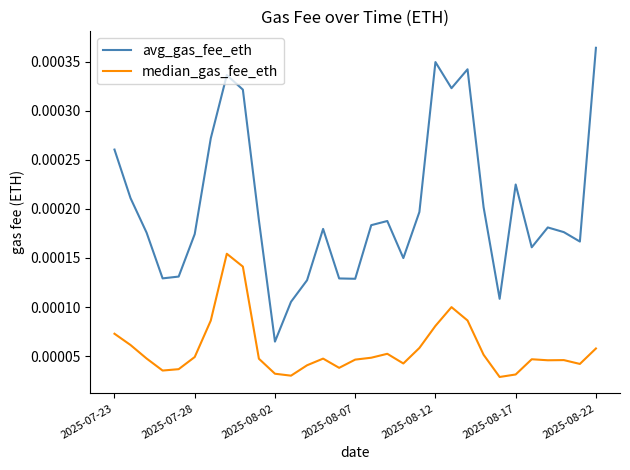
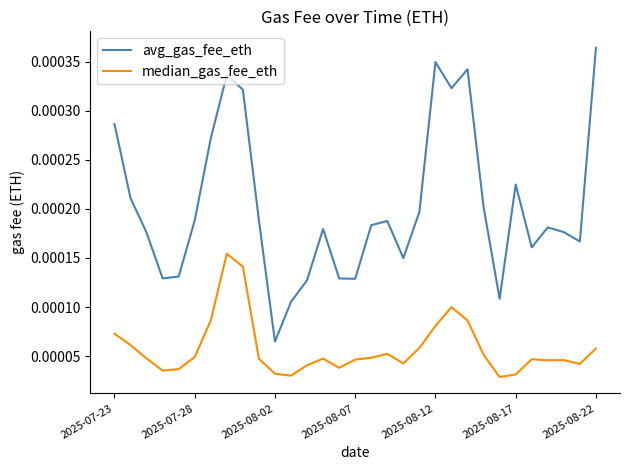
  {
    "avg_gas_fee_eth": {
-     "2025-07-23": 0.00026,
-     "2025-07-28": 0.00017,
+     "2025-07-23": 0.00029,
+     "2025-07-28": 0.00019,
      "2025-08-02": 0.00006,
      "2025-08-07": 0.00013,
      "2025-08-12": 0.00035,
      "2025-08-17": 0.00022,
      "2025-08-22": 0.00036
    },
    "median_gas_fee_eth": {
      "2025-07-23": 0.00007,
      "2025-07-28": 0.00005,
      "2025-08-02": 0.00003,
      "2025-08-07": 0.00005,
      "2025-08-12": 0.00008,
      "2025-08-17": 0.00003,
      "2025-08-22": 0.00006
    }
  }
